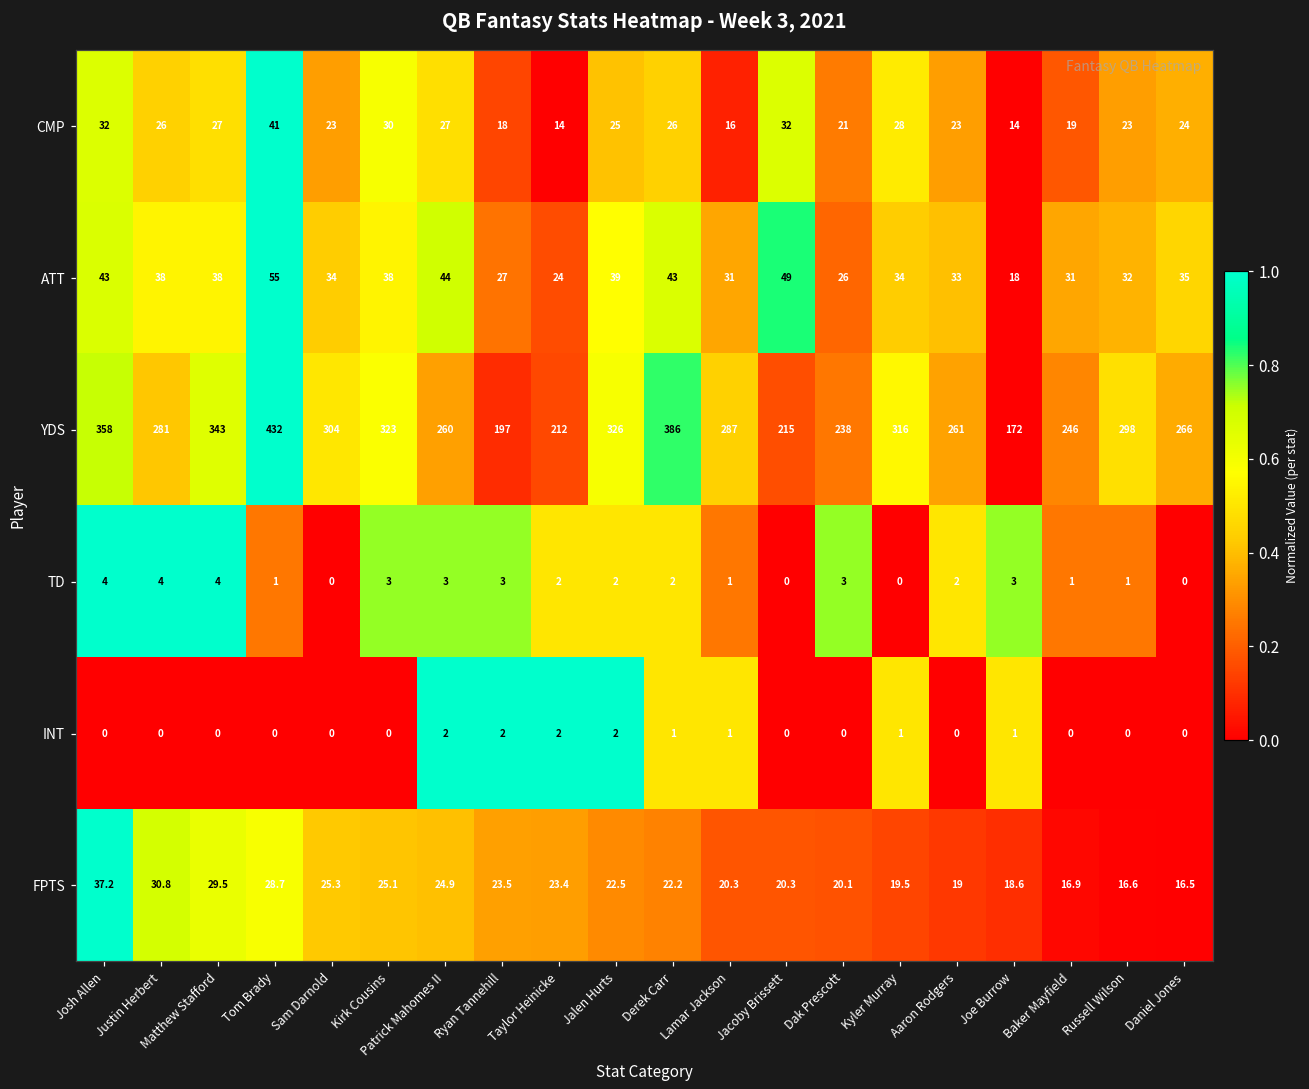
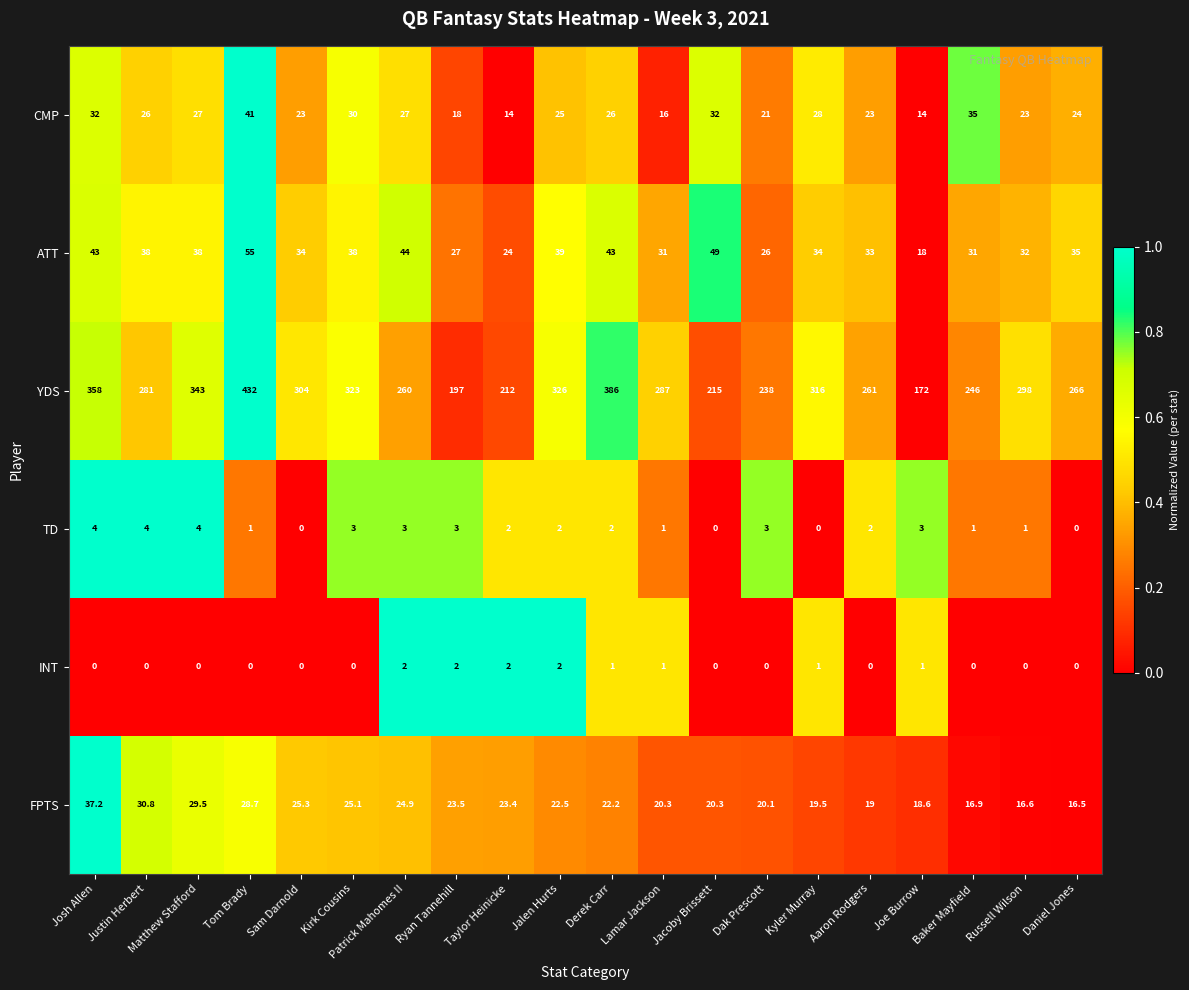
  {
    "CMP": {
      "Josh Allen": 32,
      "Justin Herbert": 26,
      "Matthew Stafford": 27,
      "Tom Brady": 41,
      "Sam Darnold": 23,
      "Kirk Cousins": 30,
      "Patrick Mahomes II": 27,
      "Ryan Tannehill": 18,
      "Taylor Heinicke": 14,
      "Jalen Hurts": 25,
      "Derek Carr": 26,
      "Lamar Jackson": 16,
      "Jacoby Brissett": 32,
      "Dak Prescott": 21,
      "Kyler Murray": 28,
      "Aaron Rodgers": 23,
      "Joe Burrow": 14,
-     "Baker Mayfield": 19,
+     "Baker Mayfield": 35,
      "Daniel Jones": 24
    },
    "ATT": {
      "Josh Allen": 43,
      "Justin Herbert": 38,
      "Matthew Stafford": 38,
      "Tom Brady": 55,
      "Sam Darnold": 34,
      "Kirk Cousins": 38,
      "Patrick Mahomes II": 44,
      "Ryan Tannehill": 27,
      "Taylor Heinicke": 24,
      "Jalen Hurts": 39,
      "Derek Carr": 43,
      "Lamar Jackson": 31,
      "Jacoby Brissett": 49,
      "Dak Prescott": 26,
      "Kyler Murray": 34,
      "Aaron Rodgers": 33,
      "Joe Burrow": 18,
      "Baker Mayfield": 31,
      "Russell Wilson": 32,
      "Daniel Jones": 35
    },
    "YDS": {
      "Josh Allen": 358,
      "Justin Herbert": 281,
      "Matthew Stafford": 343,
      "Tom Brady": 432,
      "Sam Darnold": 304,
      "Kirk Cousins": 323,
      "Patrick Mahomes II": 260,
      "Ryan Tannehill": 197,
      "Taylor Heinicke": 212,
      "Jalen Hurts": 326,
      "Derek Carr": 386,
      "Lamar Jackson": 287,
      "Jacoby Brissett": 215,
      "Dak Prescott": 238,
      "Kyler Murray": 316,
      "Aaron Rodgers": 261,
      "Joe Burrow": 172,
      "Baker Mayfield": 246,
      "Russell Wilson": 298,
      "Daniel Jones": 266
    },
    "TD": {
      "Josh Allen": 4,
      "Justin Herbert": 4,
      "Matthew Stafford": 4,
      "Tom Brady": 1,
      "Sam Darnold": 0,
      "Kirk Cousins": 3,
      "Patrick Mahomes II": 3,
      "Ryan Tannehill": 3,
      "Taylor Heinicke": 2,
      "Jalen Hurts": 2,
      "Derek Carr": 2,
      "Lamar Jackson": 1,
      "Jacoby Brissett": 0,
      "Dak Prescott": 3,
      "Kyler Murray": 0,
      "Aaron Rodgers": 2,
      "Joe Burrow": 3,
      "Baker Mayfield": 1,
      "Russell Wilson": 1,
      "Daniel Jones": 0
    },
    "INT": {
      "Josh Allen": 0,
      "Justin Herbert": 0,
      "Matthew Stafford": 0,
      "Tom Brady": 0,
      "Sam Darnold": 0,
      "Kirk Cousins": 0,
      "Patrick Mahomes II": 2,
      "Ryan Tannehill": 2,
      "Taylor Heinicke": 2,
      "Jalen Hurts": 2,
      "Derek Carr": 1,
      "Lamar Jackson": 1,
      "Jacoby Brissett": 0,
      "Dak Prescott": 0,
      "Kyler Murray": 1,
      "Aaron Rodgers": 0,
      "Joe Burrow": 1,
      "Baker Mayfield": 0,
      "Russell Wilson": 0,
      "Daniel Jones": 0
    },
    "FPTS": {
      "Josh Allen": 37.2,
      "Justin Herbert": 30.8,
      "Matthew Stafford": 29.5,
      "Tom Brady": 28.7,
      "Sam Darnold": 25.3,
      "Kirk Cousins": 25.1,
      "Patrick Mahomes II": 24.9,
      "Ryan Tannehill": 23.5,
      "Taylor Heinicke": 23.4,
      "Jalen Hurts": 22.5,
      "Derek Carr": 22.2,
      "Lamar Jackson": 20.3,
      "Jacoby Brissett": 20.3,
      "Dak Prescott": 20.1,
      "Kyler Murray": 19.5,
      "Aaron Rodgers": 19,
      "Joe Burrow": 18.6,
      "Baker Mayfield": 16.9,
      "Russell Wilson": 16.6,
      "Daniel Jones": 16.5
    }
  }
